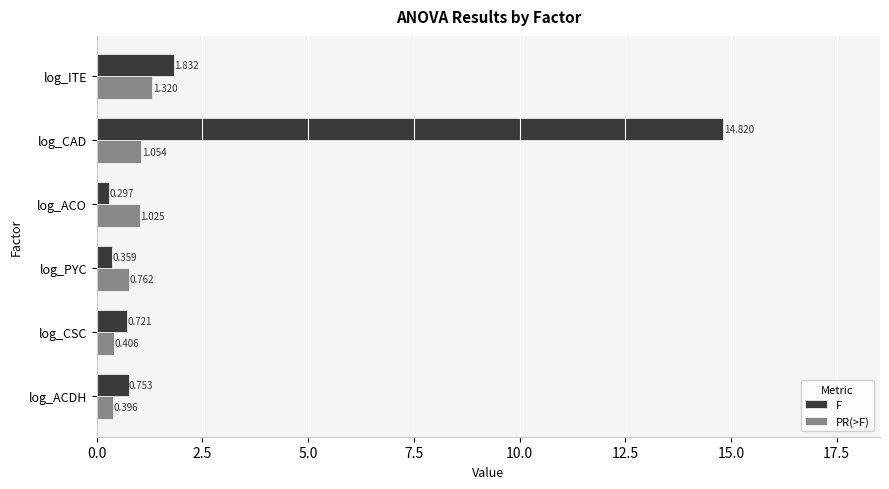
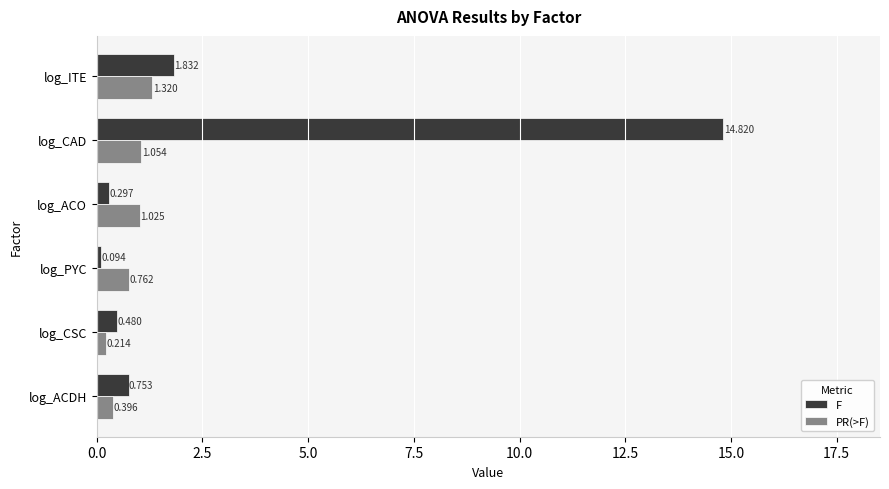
  {
    "F": {
      "log_ITE": 1.832,
      "log_CAD": 14.820,
      "log_ACO": 0.297,
-     "log_PYC": 0.359,
-     "log_CSC": 0.721,
+     "log_PYC": 0.094,
+     "log_CSC": 0.480,
      "log_ACDH": 0.753
    },
    "PR(>F)": {
      "log_ITE": 1.320,
      "log_CAD": 1.054,
      "log_ACO": 1.025,
      "log_PYC": 0.762,
-     "log_CSC": 0.406,
+     "log_CSC": 0.214,
      "log_ACDH": 0.396
    }
  }
